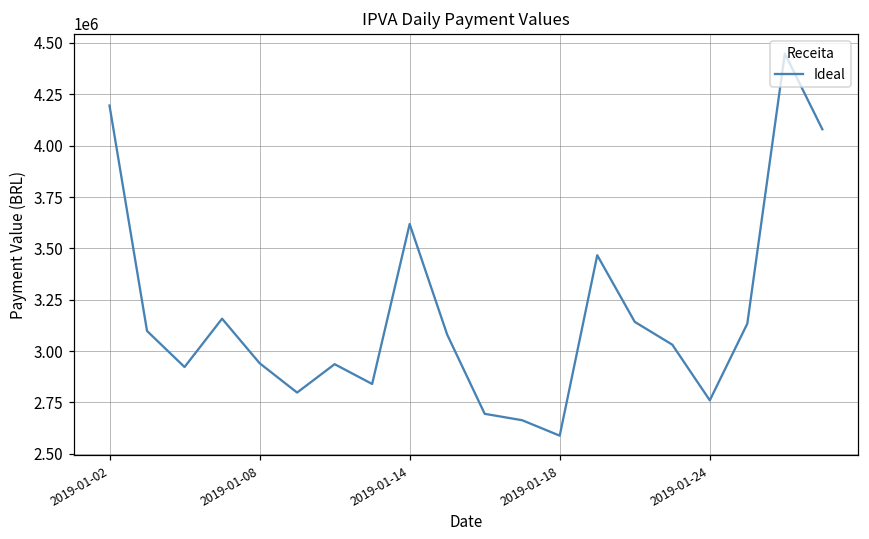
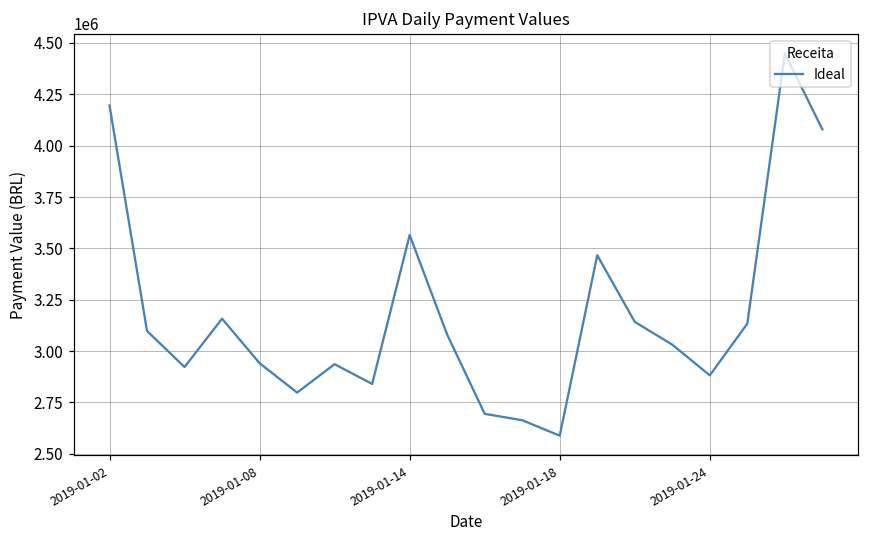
  {
    "2019-01-02": 4200000,
    "2019-01-08": 2940000,
-   "2019-01-14": 3620000,
+   "2019-01-14": 3570000,
    "2019-01-18": 2590000,
-   "2019-01-24": 2760000
+   "2019-01-24": 2880000
  }
